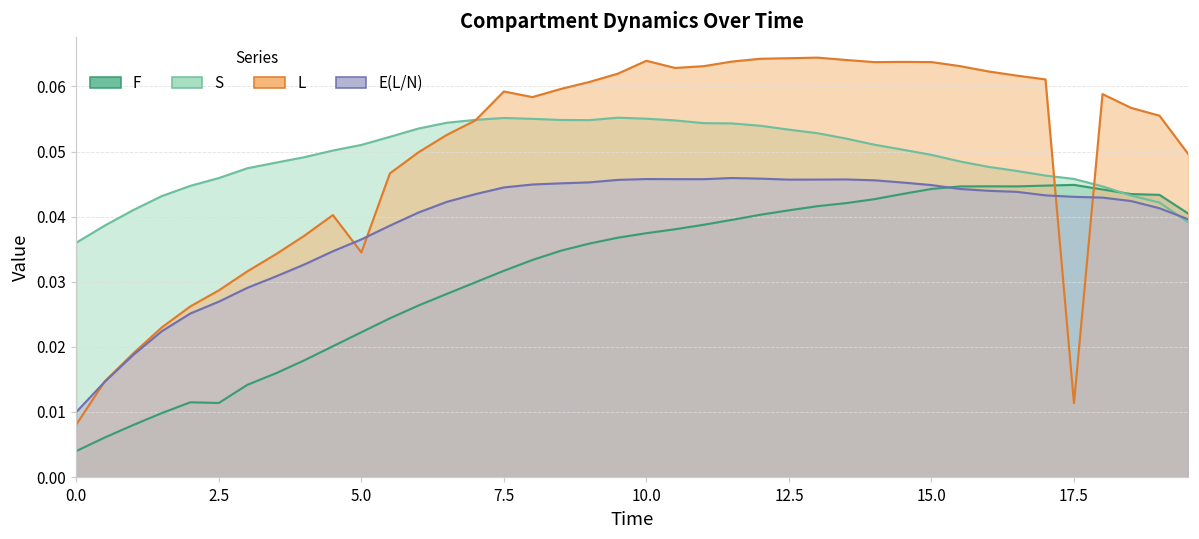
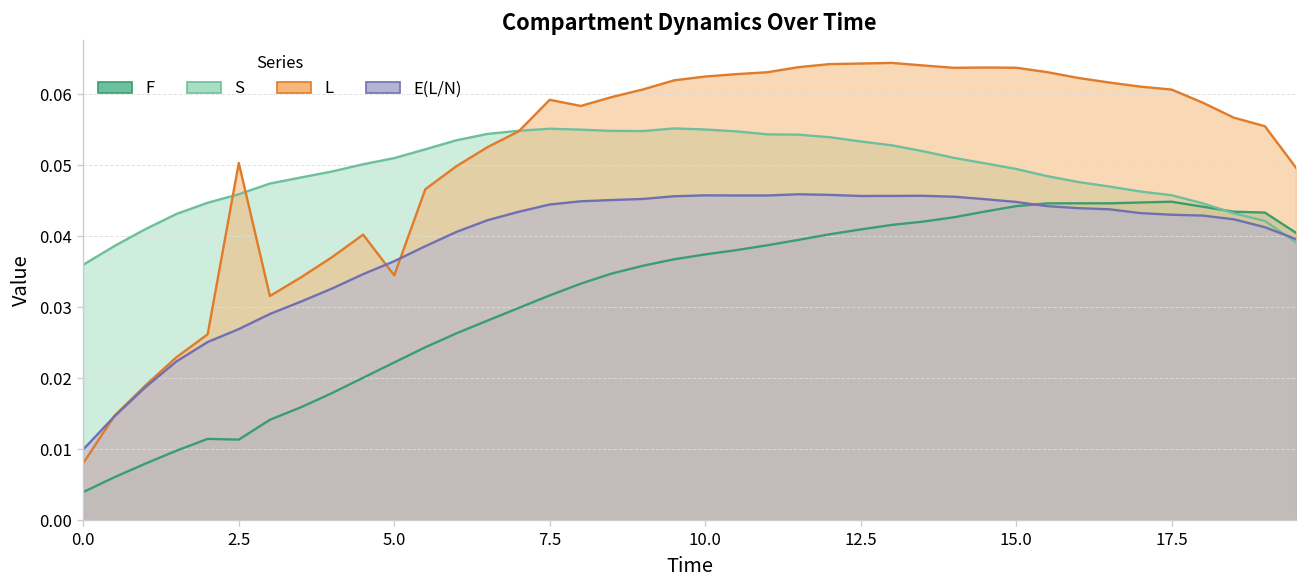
  {
    "F": {
      "0.0": 0.004,
      "2.5": 0.011,
      "5.0": 0.022,
      "7.5": 0.032,
      "10.0": 0.037,
      "12.5": 0.041,
      "15.0": 0.044,
      "17.5": 0.045
    },
    "L": {
      "0.0": 0.008,
-     "2.5": 0.029,
+     "2.5": 0.050,
      "5.0": 0.034,
      "7.5": 0.059,
-     "10.0": 0.064,
+     "10.0": 0.062,
      "12.5": 0.064,
      "15.0": 0.064,
-     "17.5": 0.011
+     "17.5": 0.061
    }
  }
